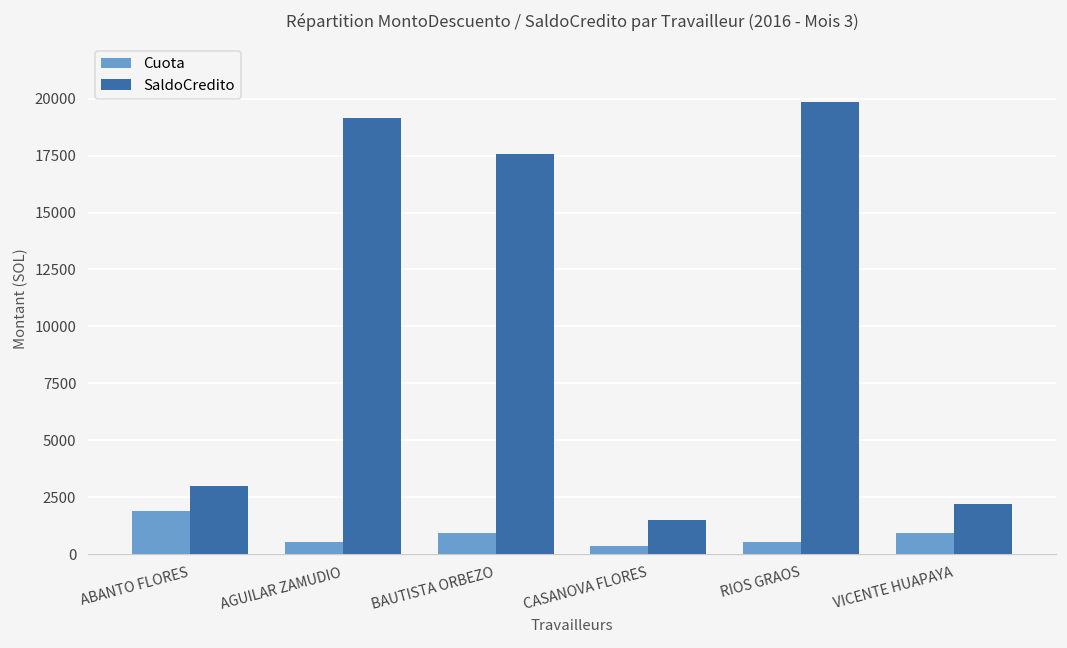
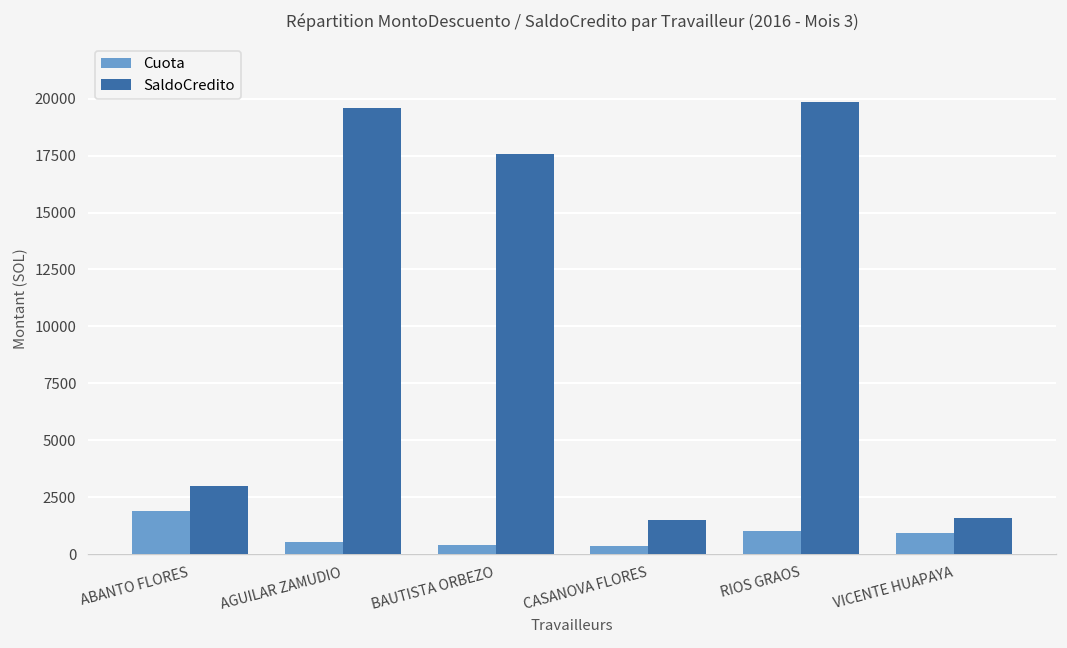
  {
    "Cuota": {
      "ABANTO FLORES": 1900,
      "AGUILAR ZAMUDIO": 500,
-     "BAUTISTA ORBEZO": 900,
+     "BAUTISTA ORBEZO": 400,
      "CASANOVA FLORES": 300,
-     "RIOS GRAOS": 500,
+     "RIOS GRAOS": 1000,
      "VICENTE HUAPAYA": 900
    },
    "SaldoCredito": {
      "ABANTO FLORES": 3000,
-     "AGUILAR ZAMUDIO": 19200,
+     "AGUILAR ZAMUDIO": 19600,
      "BAUTISTA ORBEZO": 17600,
      "CASANOVA FLORES": 1500,
      "RIOS GRAOS": 19800,
-     "VICENTE HUAPAYA": 2200
+     "VICENTE HUAPAYA": 1600
    }
  }
